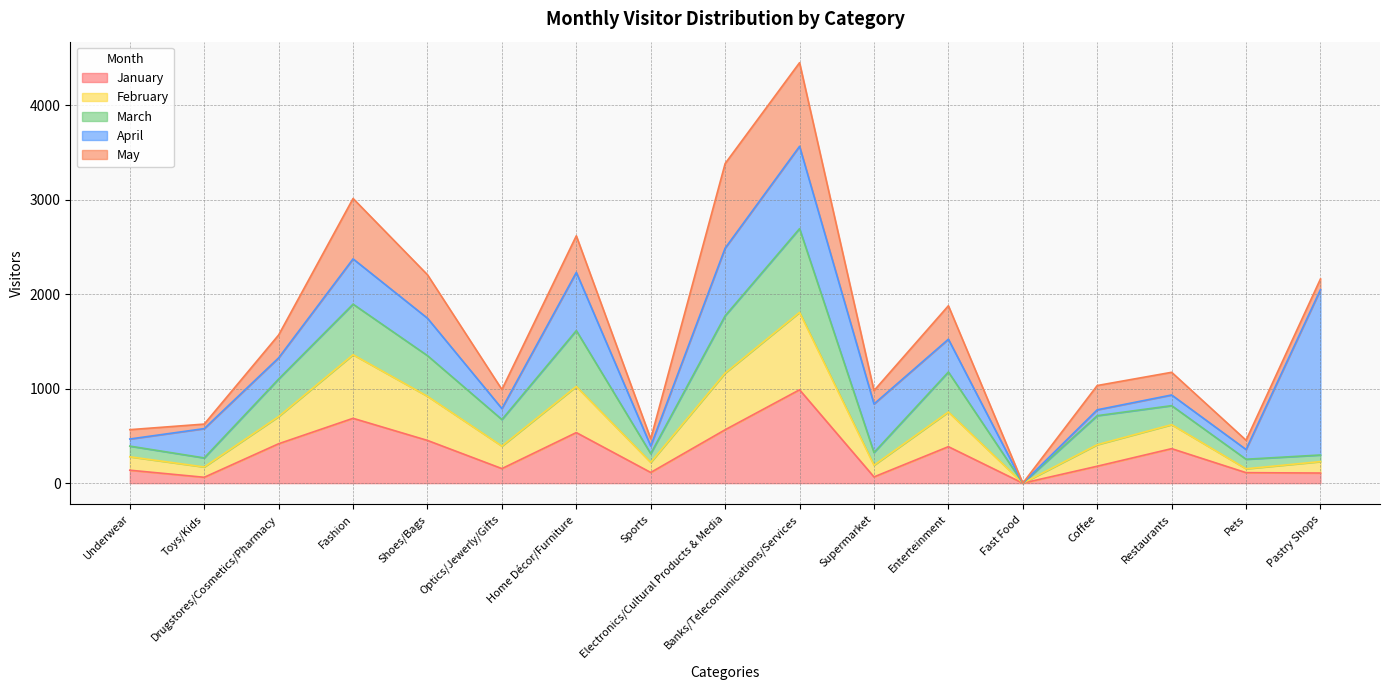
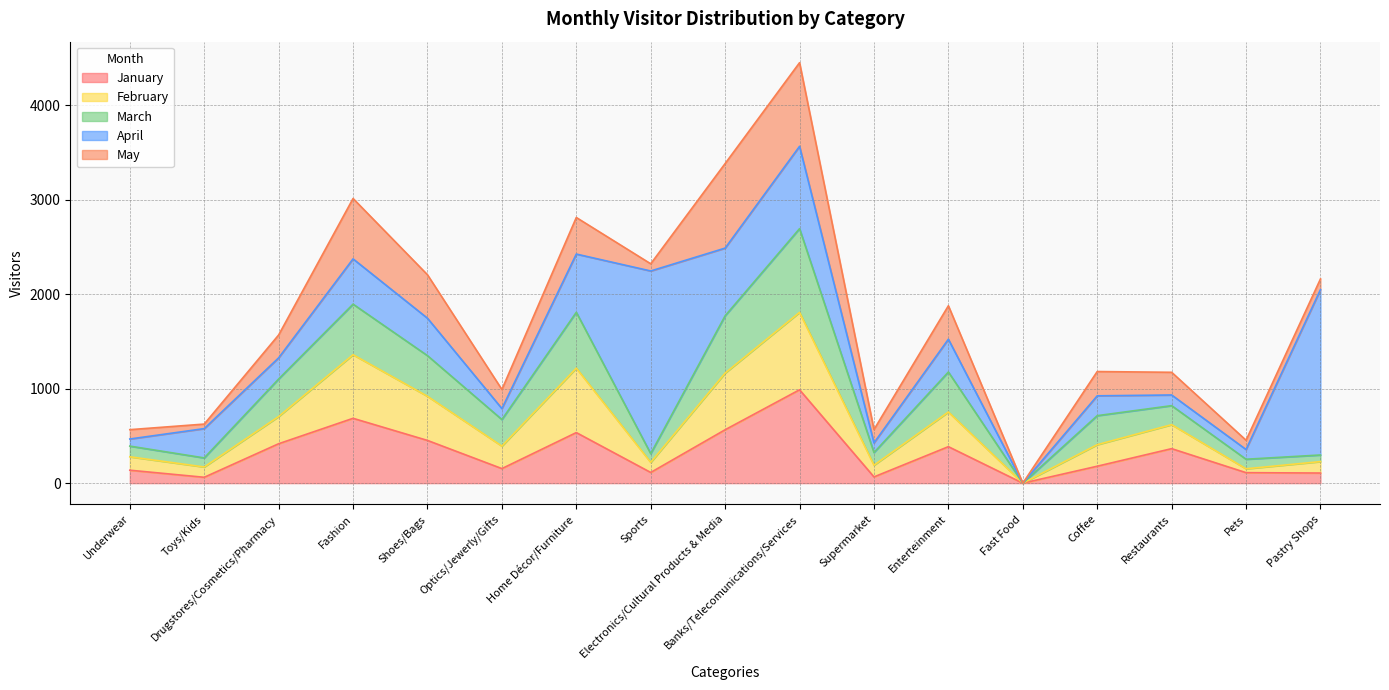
  {
    "February": {
      "Underwear": 100,
      "Toys/Kids": 100,
      "Drugstores/Cosmetics/Pharmacy": 300,
      "Fashion": 700,
      "Shoes/Bags": 500,
      "Optics/Jewerly/Gifts": 200,
-     "Home Décor/Furniture": 500,
+     "Home Décor/Furniture": 700,
      "Sports": 100,
      "Electronics/Cultural Products & Media": 600,
      "Banks/Telecomunications/Services": 800,
      "Supermarket": 100,
      "Enterteinment": 400,
      "Coffee": 200,
      "Restaurants": 300,
      "Pets": 0,
      "Pastry Shops": 100
    },
    "March": {
      "Underwear": 100,
      "Toys/Kids": 100,
      "Drugstores/Cosmetics/Pharmacy": 400,
      "Fashion": 500,
      "Shoes/Bags": 400,
      "Optics/Jewerly/Gifts": 300,
      "Home Décor/Furniture": 600,
      "Sports": 100,
      "Electronics/Cultural Products & Media": 600,
      "Banks/Telecomunications/Services": 900,
      "Supermarket": 100,
      "Enterteinment": 400,
      "Coffee": 300,
      "Restaurants": 200,
      "Pets": 100,
      "Pastry Shops": 100
    },
    "April": {
      "Underwear": 100,
      "Toys/Kids": 300,
      "Drugstores/Cosmetics/Pharmacy": 200,
      "Fashion": 500,
      "Shoes/Bags": 400,
      "Optics/Jewerly/Gifts": 100,
      "Home Décor/Furniture": 600,
-     "Sports": 100,
+     "Sports": 1900,
      "Electronics/Cultural Products & Media": 700,
      "Banks/Telecomunications/Services": 900,
-     "Supermarket": 500,
+     "Supermarket": 100,
      "Enterteinment": 300,
-     "Coffee": 100,
+     "Coffee": 200,
      "Restaurants": 100,
      "Pets": 100,
      "Pastry Shops": 1800
    }
  }
